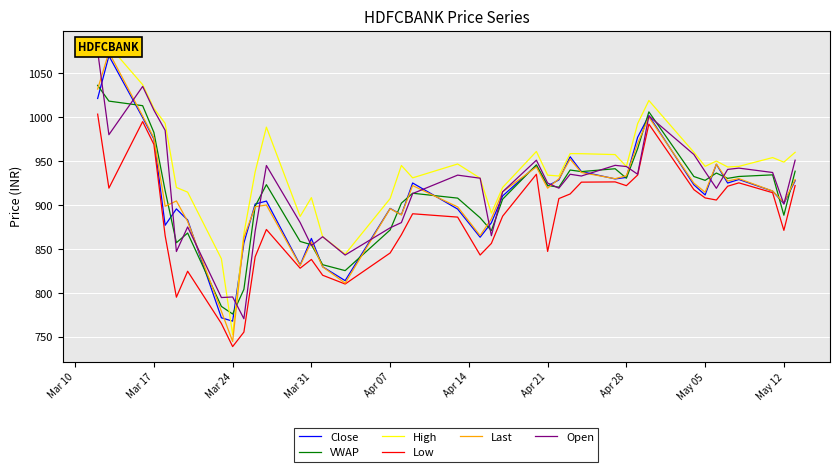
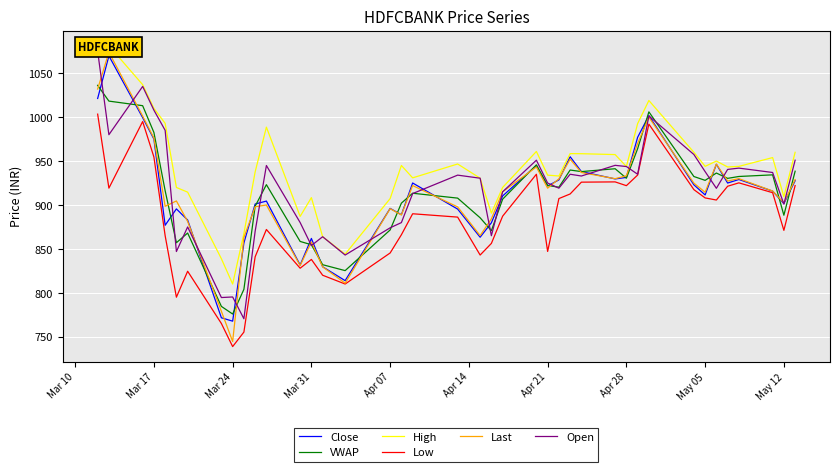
  {
    "Close": {
      "Mar 24": 770,
      "Mar 31": 860,
      "May 05": 910
    },
    "VWAP": {
      "Mar 17": 980,
      "Mar 24": 780,
      "May 05": 930,
      "May 12": 890
    },
    "High": {
-     "Mar 24": 750,
+     "Mar 24": 810,
      "Mar 31": 910,
      "Apr 07": 910,
      "Apr 21": 930,
      "May 05": 940,
-     "May 12": 950
+     "May 12": 910
    },
    "Low": {
-     "Mar 17": 970,
+     "Mar 17": 950,
      "Mar 24": 740,
      "Mar 31": 840,
      "Apr 07": 850,
      "Apr 21": 850,
      "Apr 28": 920,
      "May 05": 910,
      "May 12": 870
    },
    "Last": {
      "Mar 24": 740,
      "Mar 31": 860,
      "May 05": 910
    },
    "Open": {
      "Mar 24": 800,
      "May 05": 940
    }
  }
